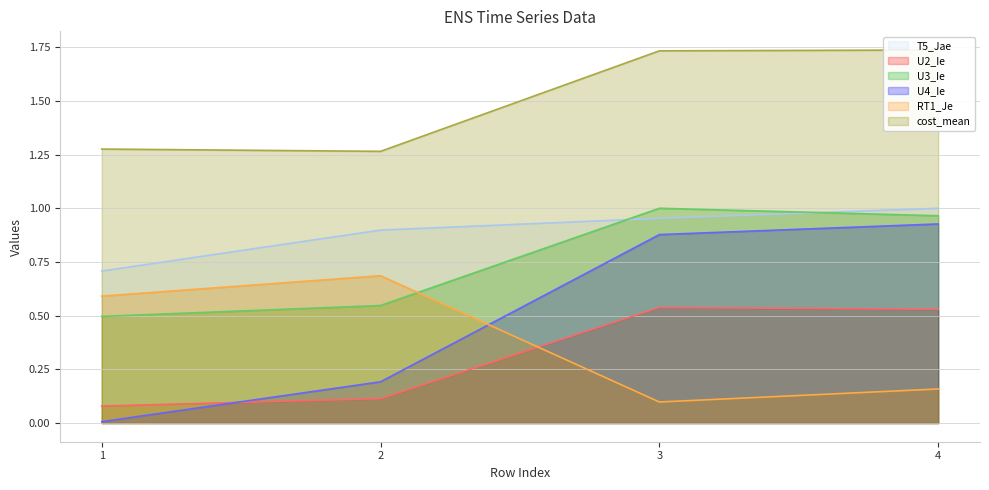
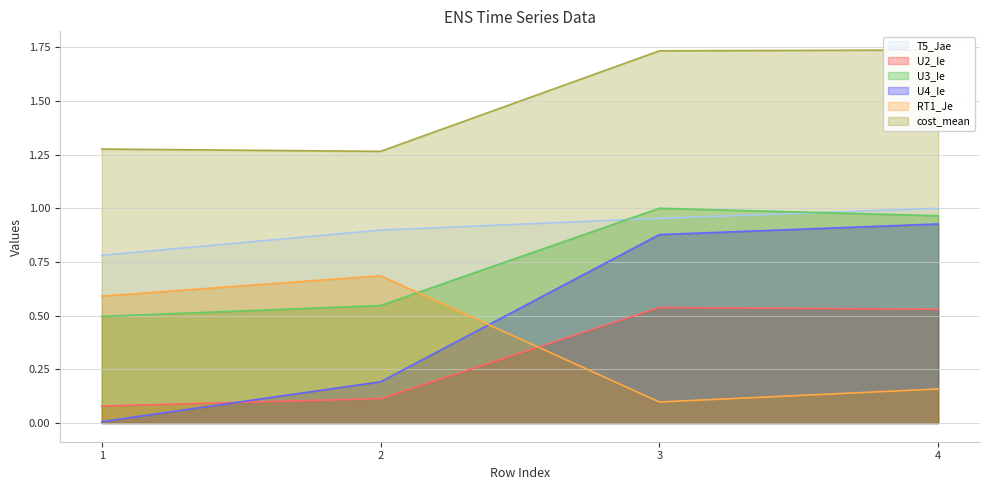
  {
    "T5_Jae": {
-     "1": 0.71,
+     "1": 0.78,
      "2": 0.90,
      "3": 0.95,
      "4": 1.00
    },
    "U4_Ie": {
      "1": 0.01,
      "2": 0.19,
      "3": 0.88,
      "4": 0.93
    }
  }
